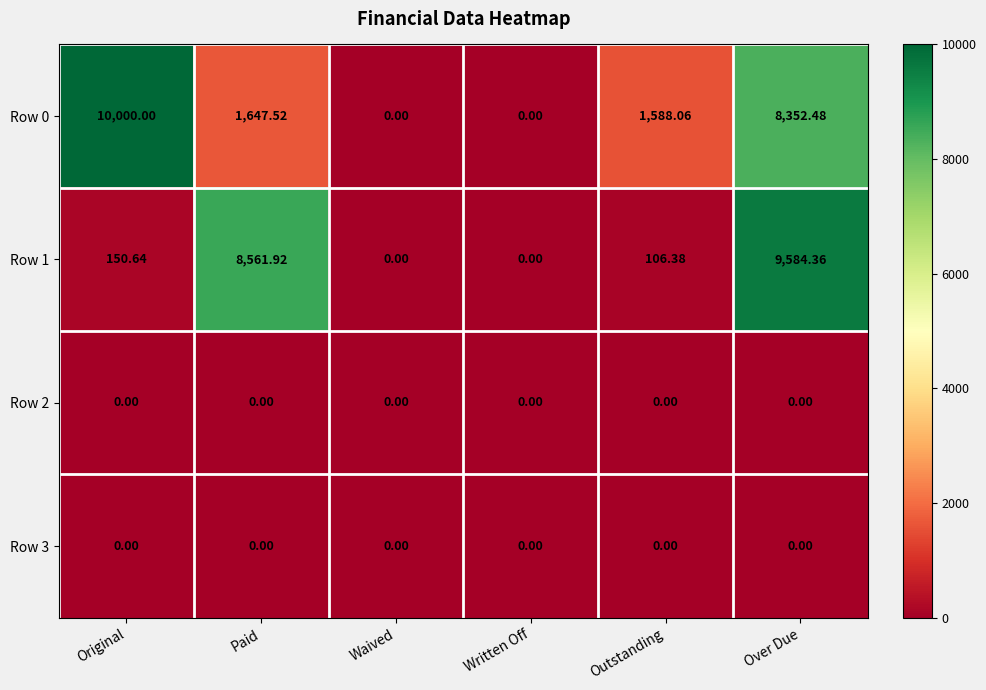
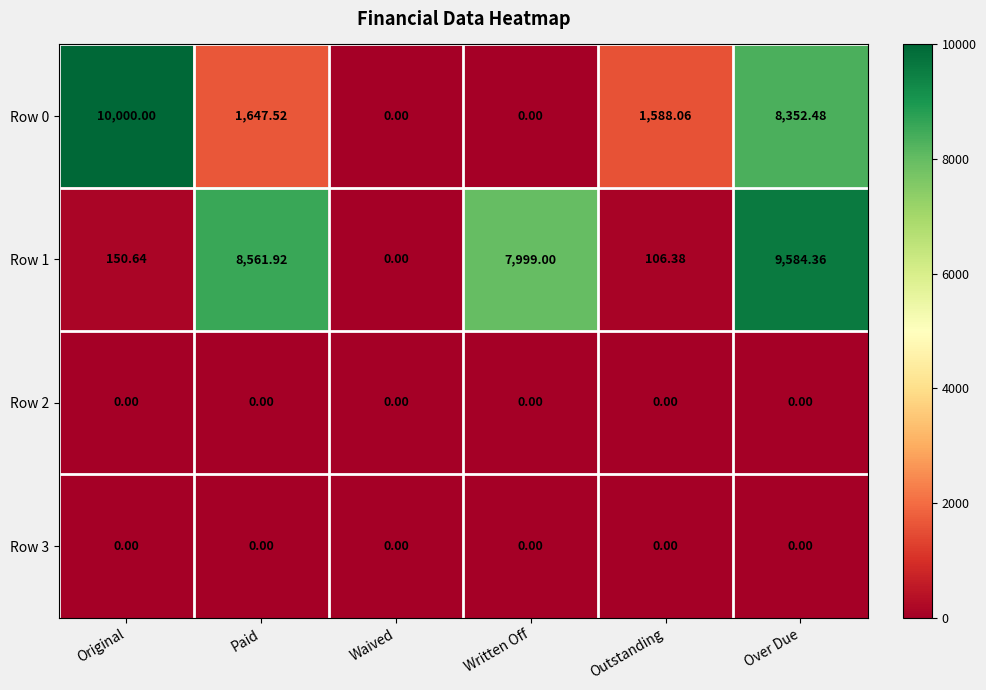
  {
    "Row 0": {
      "Original": "10,000.00",
      "Paid": "1,647.52",
      "Waived": "0.00",
      "Written Off": "0.00",
      "Outstanding": "1,588.06",
      "Over Due": "8,352.48"
    },
    "Row 1": {
      "Original": "150.64",
      "Paid": "8,561.92",
      "Waived": "0.00",
-     "Written Off": "0.00",
+     "Written Off": "7,999.00",
      "Outstanding": "106.38",
      "Over Due": "9,584.36"
    },
    "Row 2": {
      "Original": "0.00",
      "Paid": "0.00",
      "Waived": "0.00",
      "Written Off": "0.00",
      "Outstanding": "0.00",
      "Over Due": "0.00"
    },
    "Row 3": {
      "Original": "0.00",
      "Paid": "0.00",
      "Waived": "0.00",
      "Written Off": "0.00",
      "Outstanding": "0.00",
      "Over Due": "0.00"
    }
  }
